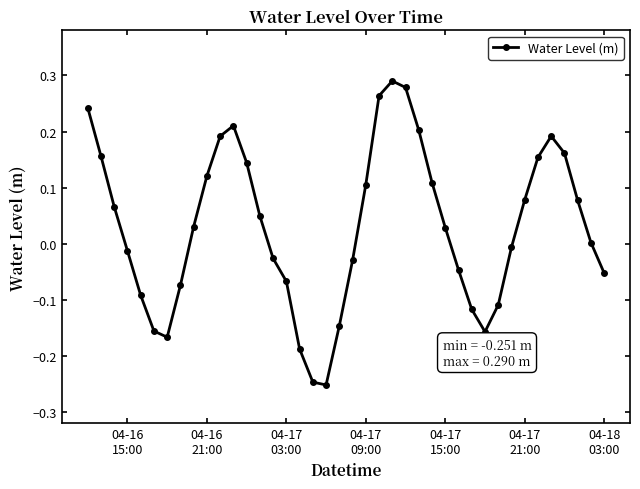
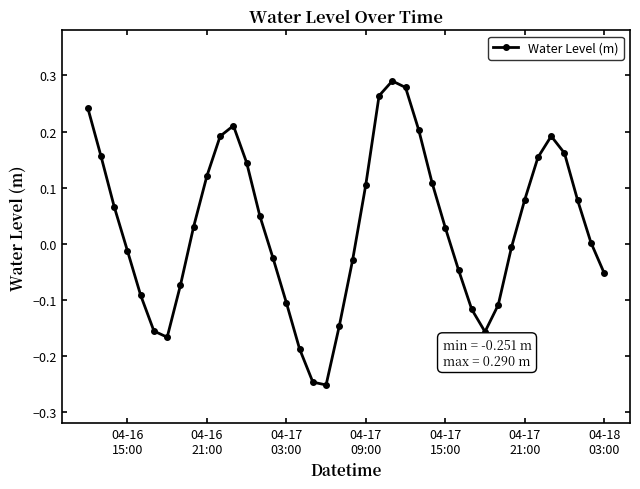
  {
    "04-16 15:00": -0.01,
    "04-16 21:00": 0.12,
-   "04-17 03:00": -0.07,
+   "04-17 03:00": -0.10,
    "04-17 09:00": 0.11,
    "04-17 15:00": 0.03,
    "04-17 21:00": 0.08,
    "04-18 03:00": -0.05
  }
